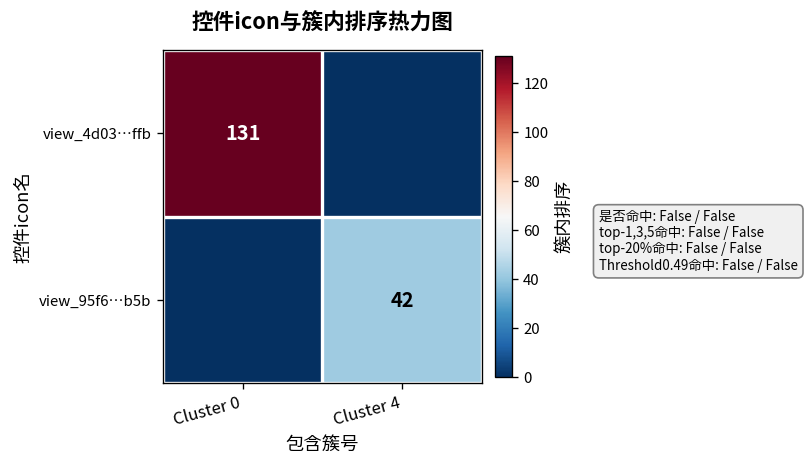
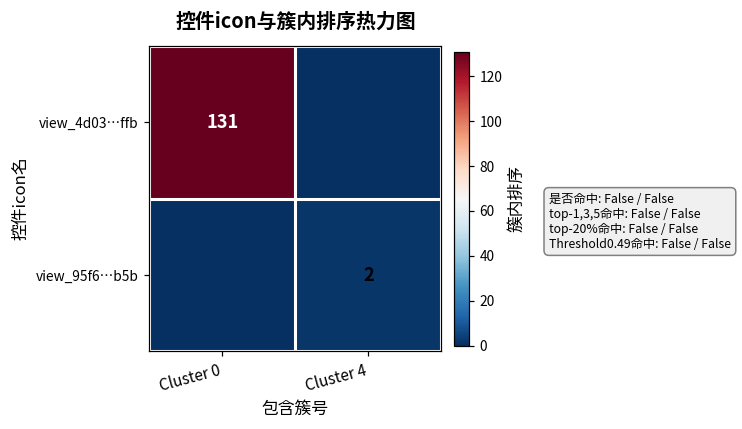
  {
    "view_4d03…ffb": {
      "Cluster 0": 131
    },
    "view_95f6…b5b": {
-     "Cluster 4": 42
+     "Cluster 4": 2
    }
  }
